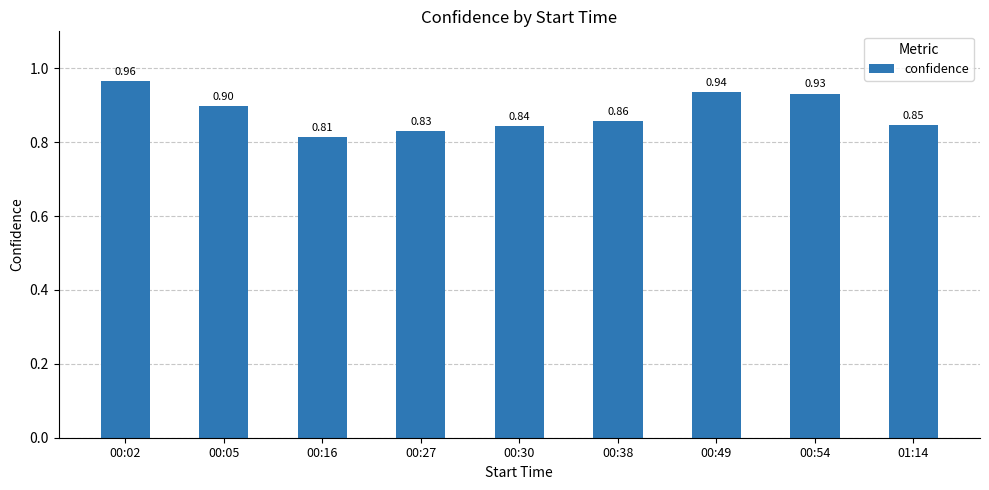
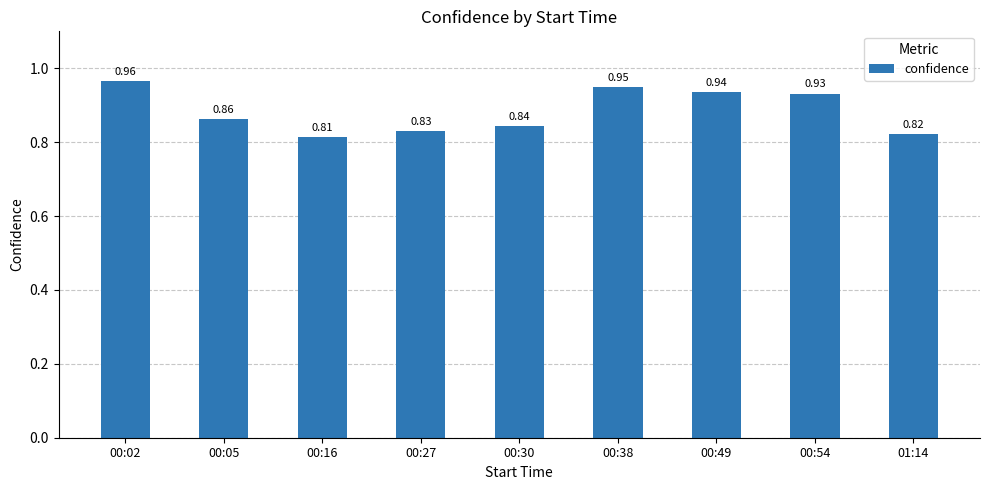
  {
    "00:02": 0.96,
-   "00:05": 0.90,
+   "00:05": 0.86,
    "00:16": 0.81,
    "00:27": 0.83,
    "00:30": 0.84,
-   "00:38": 0.86,
+   "00:38": 0.95,
    "00:49": 0.94,
    "00:54": 0.93,
-   "01:14": 0.85
+   "01:14": 0.82
  }
